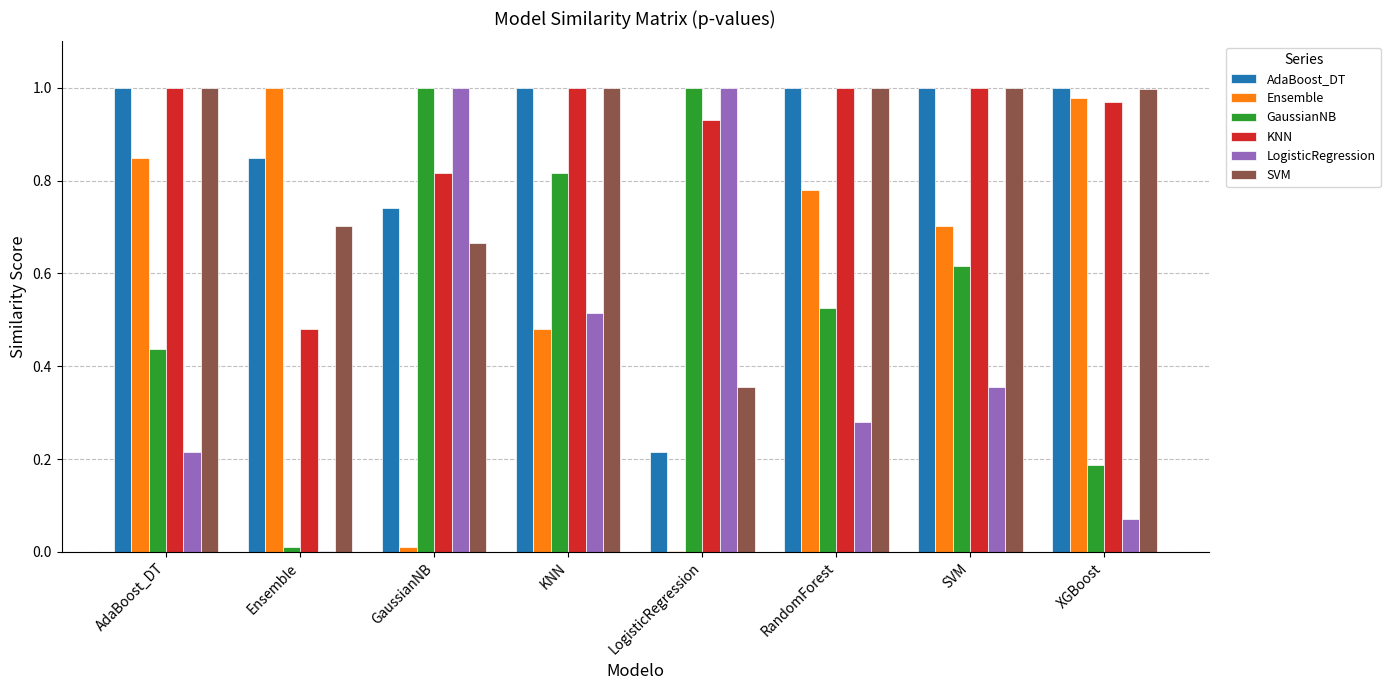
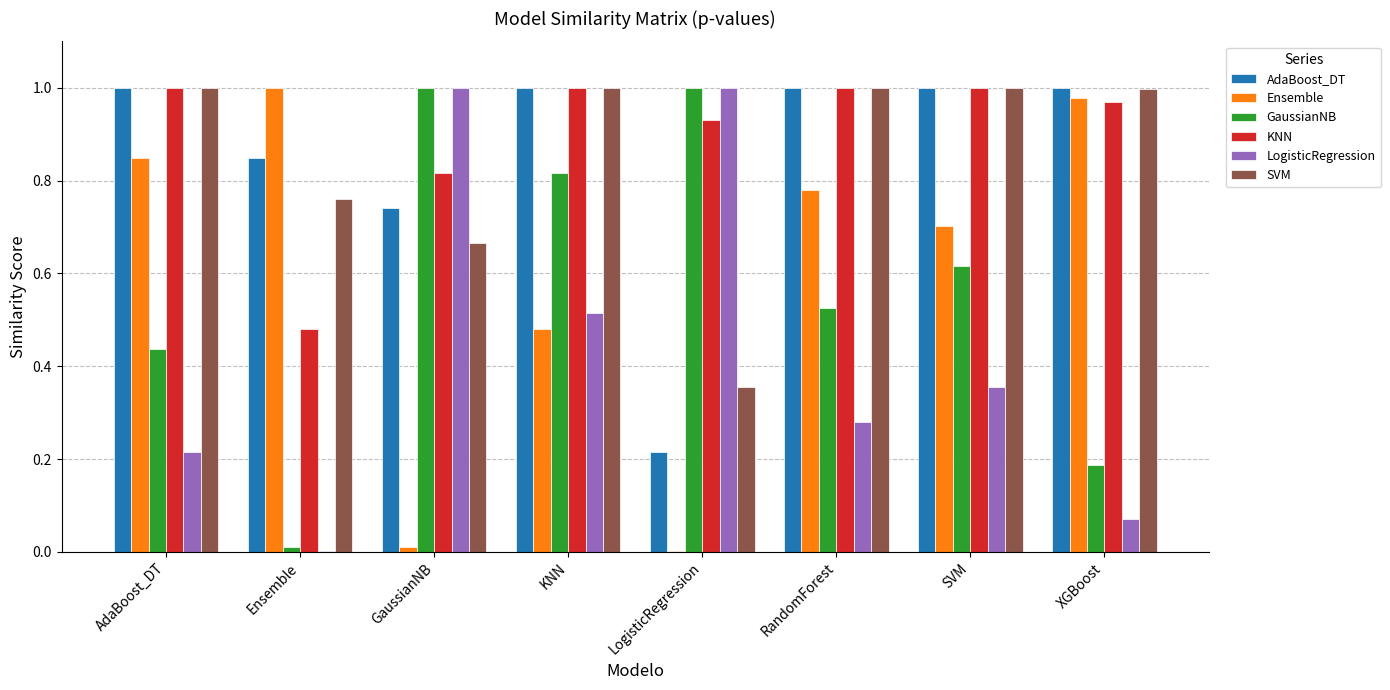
  {
    "AdaBoost_DT": {
      "AdaBoost_DT": 1.00,
      "Ensemble": 0.85,
      "GaussianNB": 0.74,
      "KNN": 1.00,
      "LogisticRegression": 0.22,
      "RandomForest": 1.00,
      "SVM": 1.00,
      "XGBoost": 1.00
    },
    "Ensemble": {
      "AdaBoost_DT": 0.85,
      "Ensemble": 1.00,
      "GaussianNB": 0.01,
      "KNN": 0.48,
      "RandomForest": 0.78,
      "SVM": 0.70,
      "XGBoost": 0.98
    },
    "GaussianNB": {
      "AdaBoost_DT": 0.44,
      "Ensemble": 0.01,
      "GaussianNB": 1.00,
      "KNN": 0.82,
      "LogisticRegression": 1.00,
      "RandomForest": 0.53,
      "SVM": 0.62,
      "XGBoost": 0.19
    },
    "KNN": {
      "AdaBoost_DT": 1.00,
      "Ensemble": 0.48,
      "GaussianNB": 0.82,
      "KNN": 1.00,
      "LogisticRegression": 0.93,
      "RandomForest": 1.00,
      "SVM": 1.00,
      "XGBoost": 0.97
    },
    "LogisticRegression": {
      "AdaBoost_DT": 0.22,
      "GaussianNB": 1.00,
      "KNN": 0.52,
      "LogisticRegression": 1.00,
      "RandomForest": 0.28,
      "SVM": 0.35,
      "XGBoost": 0.07
    },
    "SVM": {
      "AdaBoost_DT": 1.00,
-     "Ensemble": 0.70,
+     "Ensemble": 0.76,
      "GaussianNB": 0.67,
      "KNN": 1.00,
      "LogisticRegression": 0.35,
      "RandomForest": 1.00,
      "SVM": 1.00,
      "XGBoost": 1.00
    }
  }
